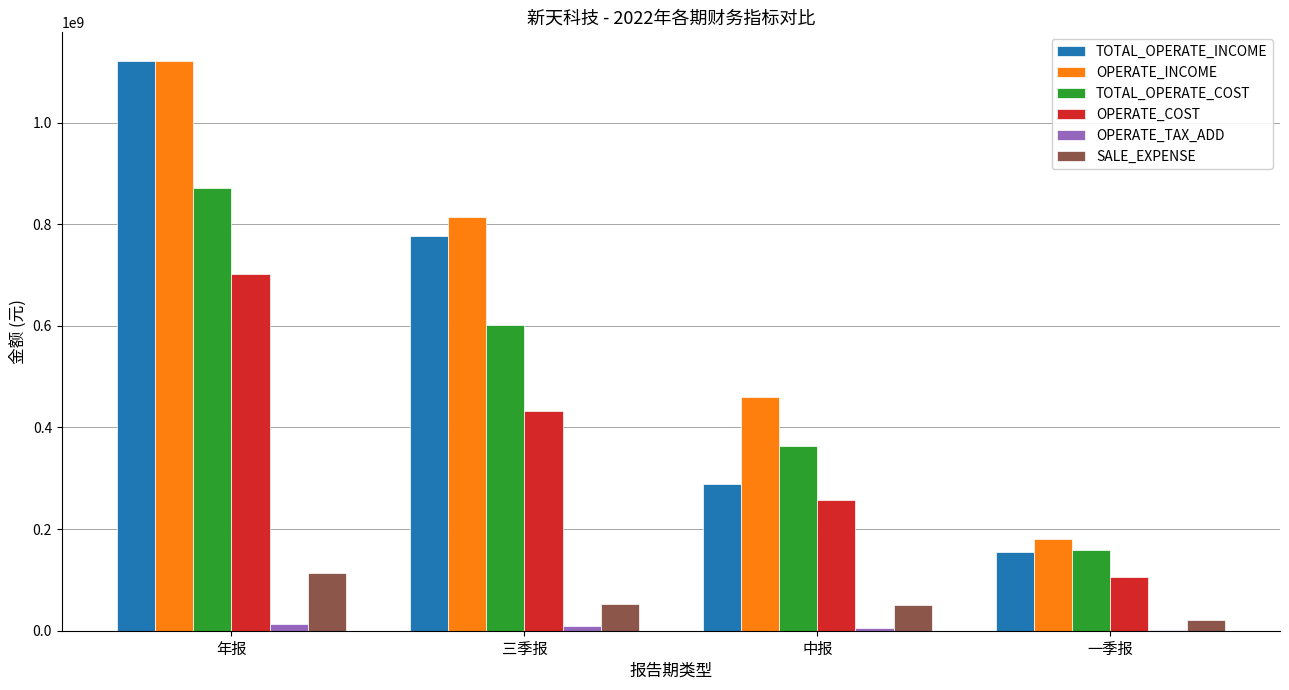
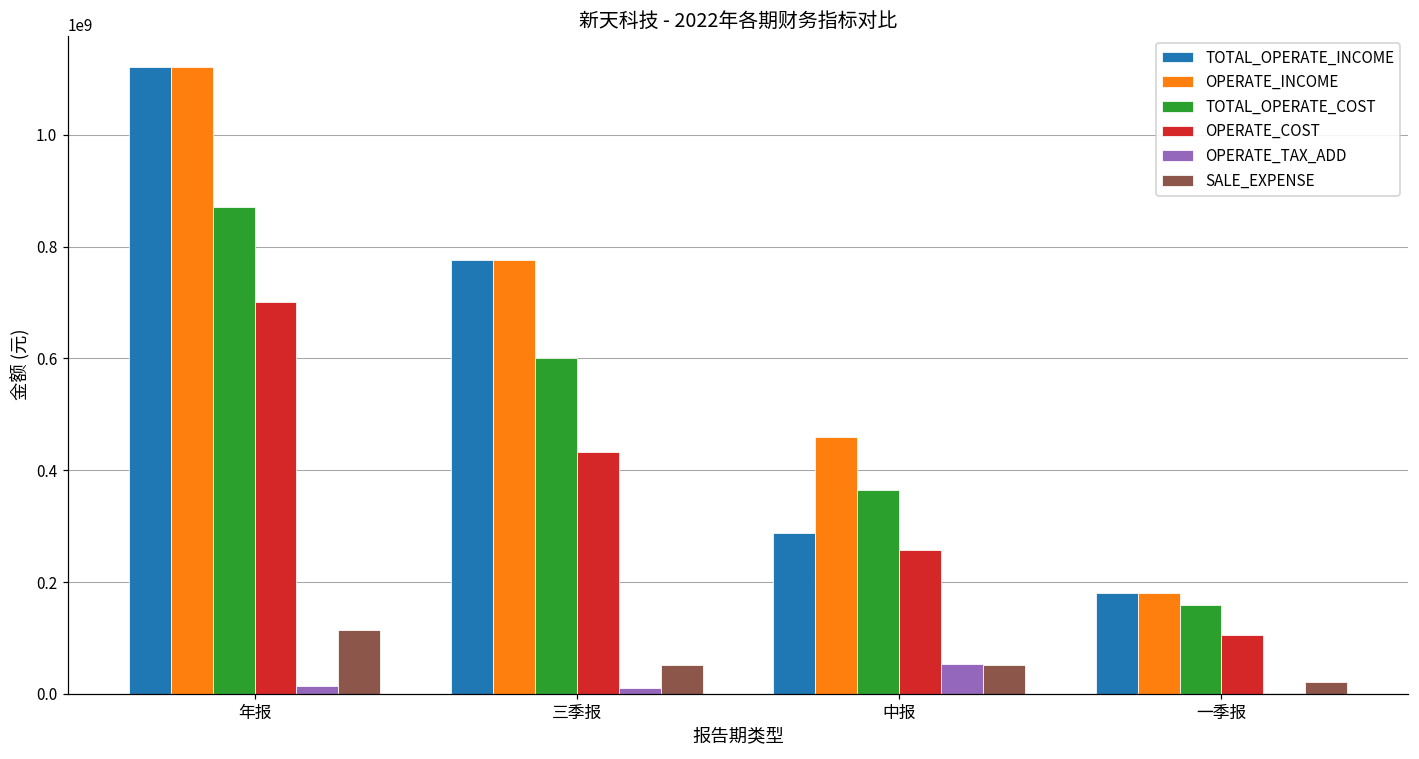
  {
    "TOTAL_OPERATE_INCOME": {
      "年报": 1120000000,
      "三季报": 780000000,
      "中报": 290000000,
-     "一季报": 150000000
+     "一季报": 180000000
    },
    "OPERATE_INCOME": {
      "年报": 1120000000,
-     "三季报": 810000000,
+     "三季报": 780000000,
      "中报": 460000000,
      "一季报": 180000000
    },
    "TOTAL_OPERATE_COST": {
      "年报": 870000000,
      "三季报": 600000000,
      "中报": 360000000,
      "一季报": 160000000
    },
    "OPERATE_COST": {
      "年报": 700000000,
      "三季报": 430000000,
      "中报": 260000000,
      "一季报": 110000000
    },
    "OPERATE_TAX_ADD": {
      "年报": 10000000,
      "三季报": 10000000,
-     "中报": 10000000
+     "中报": 50000000
    },
    "SALE_EXPENSE": {
      "年报": 110000000,
      "三季报": 50000000,
      "中报": 50000000,
      "一季报": 20000000
    }
  }
